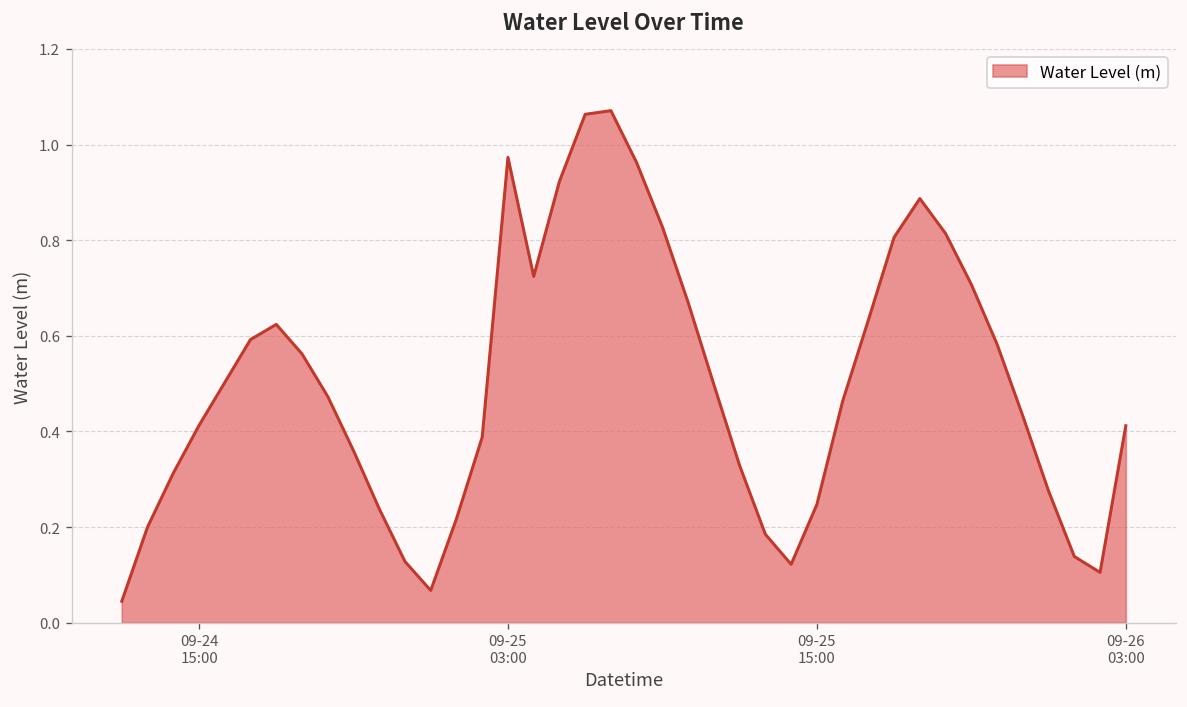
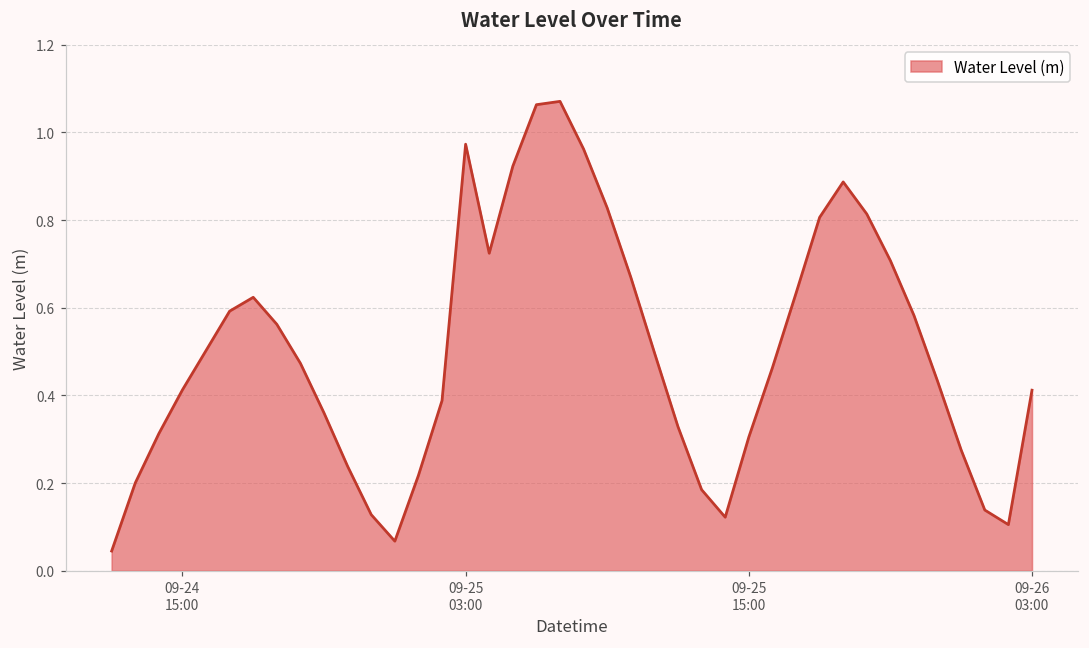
  {
    "09-24 15:00": 0.41,
    "09-25 03:00": 0.97,
-   "09-25 15:00": 0.25,
+   "09-25 15:00": 0.30,
    "09-26 03:00": 0.41
  }
